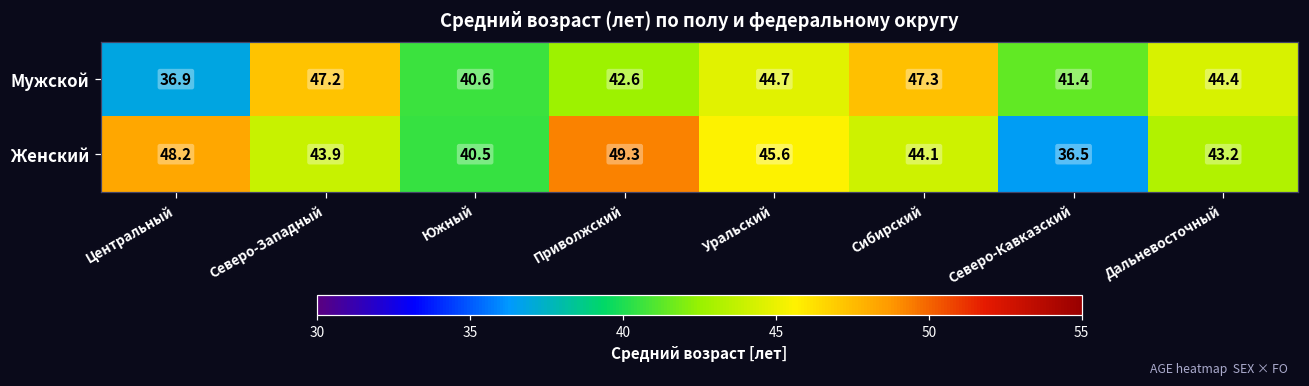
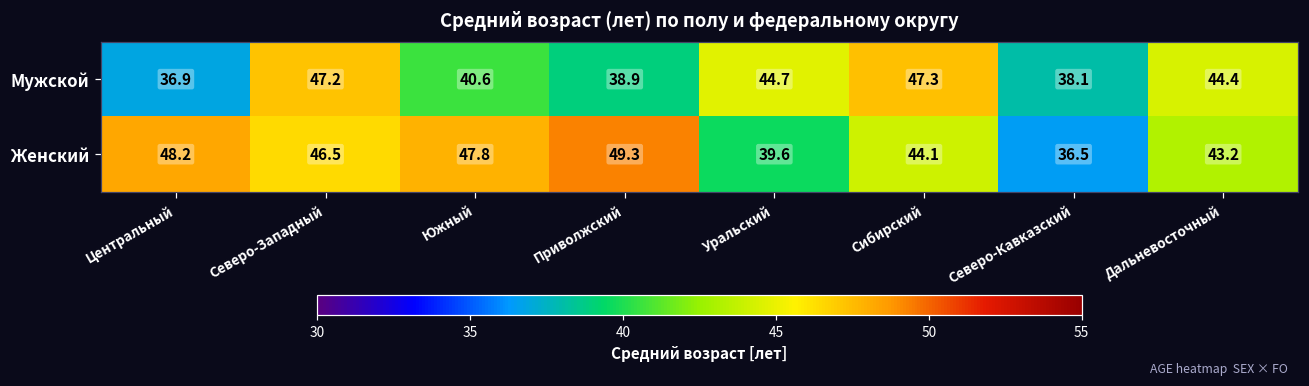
  {
    "Мужской": {
-     "Приволжский": 42.6,
-     "Северо-Кавказский": 41.4
+     "Приволжский": 38.9,
+     "Северо-Кавказский": 38.1
    },
    "Женский": {
-     "Северо-Западный": 43.9,
-     "Южный": 40.5,
-     "Уральский": 45.6
+     "Северо-Западный": 46.5,
+     "Южный": 47.8,
+     "Уральский": 39.6
    }
  }
